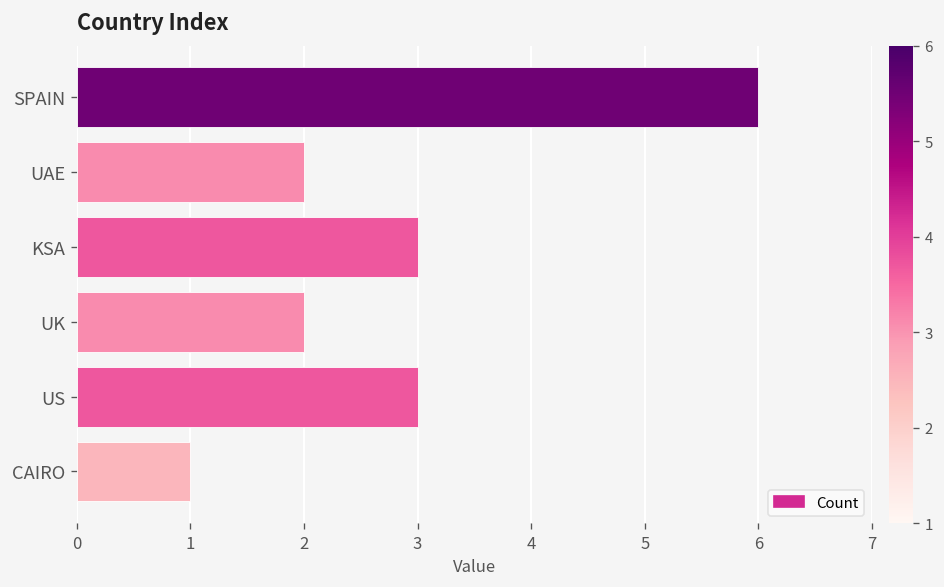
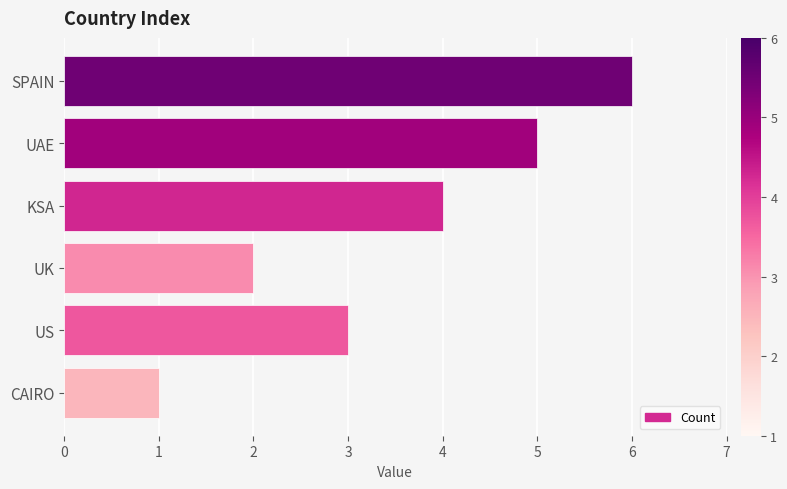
  {
    "SPAIN": 6,
-   "UAE": 2,
-   "KSA": 3,
+   "UAE": 5,
+   "KSA": 4,
    "UK": 2,
    "US": 3,
    "CAIRO": 1
  }
